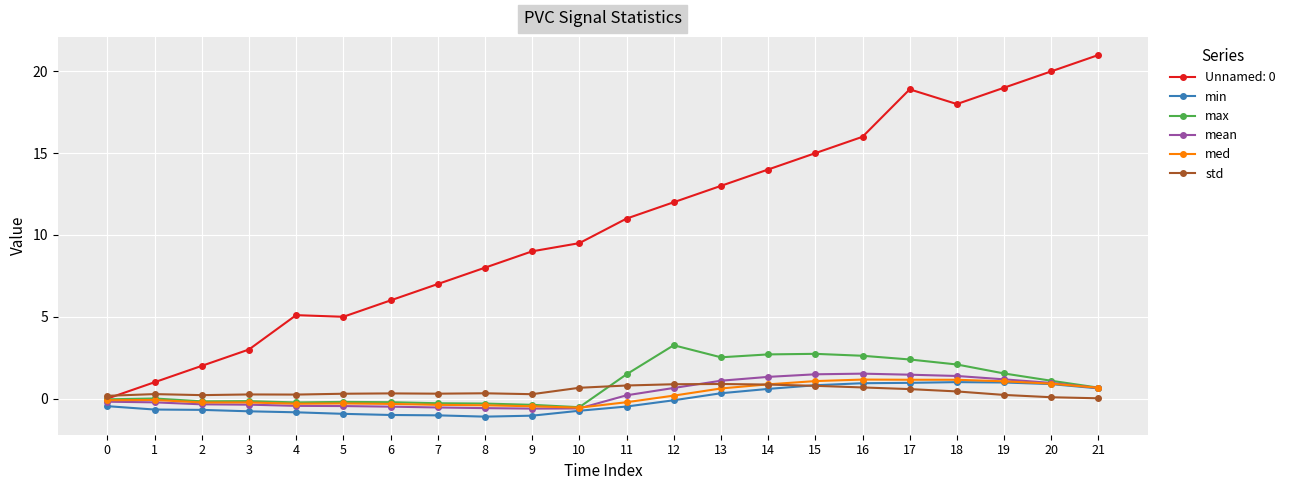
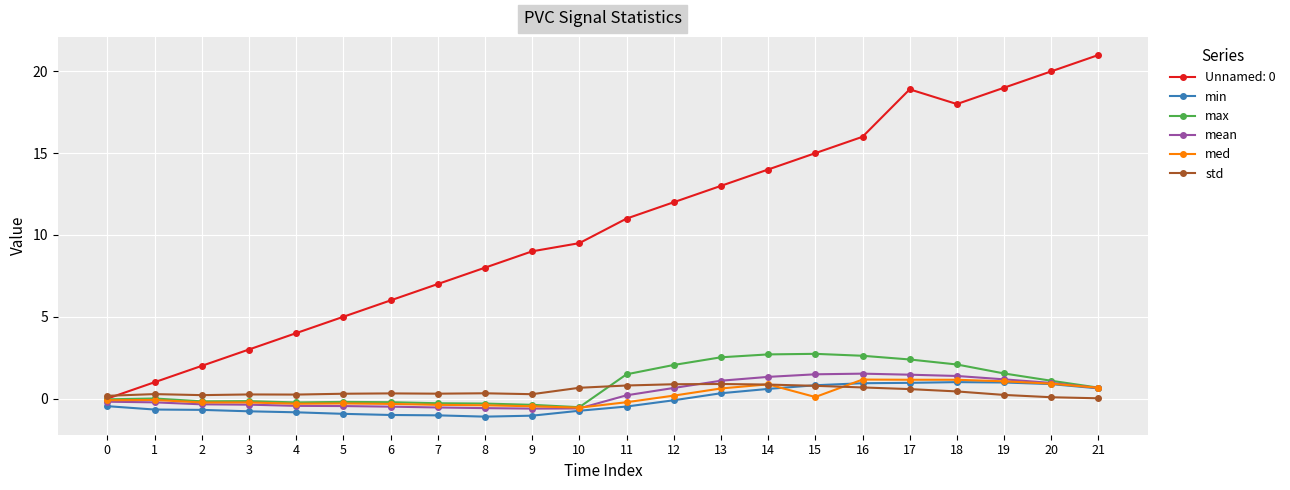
  {
    "Unnamed: 0": {
      "1": 1.0,
      "2": 2.0,
      "3": 3.0,
-     "4": 5.1,
+     "4": 4.0,
      "5": 5.0,
      "6": 6.0,
      "7": 7.0,
      "8": 8.0,
      "9": 9.0,
      "10": 9.5,
      "11": 11.0,
      "12": 12.0,
      "13": 13.0,
      "14": 14.0,
      "15": 15.0,
      "16": 16.0,
      "17": 18.9,
      "18": 18.0,
      "19": 19.0,
      "20": 20.0,
      "21": 21.0
    },
    "min": {
      "0": -0.5,
      "1": -0.7,
      "2": -0.7,
      "3": -0.8,
      "4": -0.8,
      "5": -0.9,
      "6": -1.0,
      "7": -1.0,
      "8": -1.1,
      "9": -1.0,
      "11": -0.5,
      "12": -0.1,
      "13": 0.3,
      "14": 0.6,
      "16": 0.9,
      "17": 1.0
    },
    "max": {
      "11": 1.5,
-     "12": 3.3,
+     "12": 2.1,
      "13": 2.5,
      "14": 2.7,
      "15": 2.7,
      "16": 2.6,
      "17": 2.4,
      "18": 2.1,
      "19": 1.5
    },
    "mean": {
      "5": -0.5,
      "6": -0.5,
      "7": -0.5,
      "8": -0.6,
      "11": 0.2,
      "12": 0.6,
      "13": 1.1,
      "14": 1.3,
      "15": 1.5,
      "16": 1.5,
      "17": 1.5,
      "18": 1.4
    },
    "med": {
      "11": -0.2,
      "12": 0.2,
      "13": 0.6,
-     "15": 1.1,
+     "15": 0.1,
      "16": 1.2,
      "17": 1.2
    },
    "std": {
      "0": 0.2,
      "1": 0.3,
      "2": 0.2,
      "3": 0.3,
      "4": 0.2,
      "5": 0.3,
      "6": 0.3,
      "7": 0.3,
      "8": 0.3,
      "9": 0.3,
      "10": 0.7,
      "11": 0.8,
      "12": 0.9,
      "13": 0.9,
      "16": 0.7,
      "17": 0.6,
      "18": 0.4,
      "19": 0.2,
      "20": 0.1,
      "21": 0.0
    }
  }
